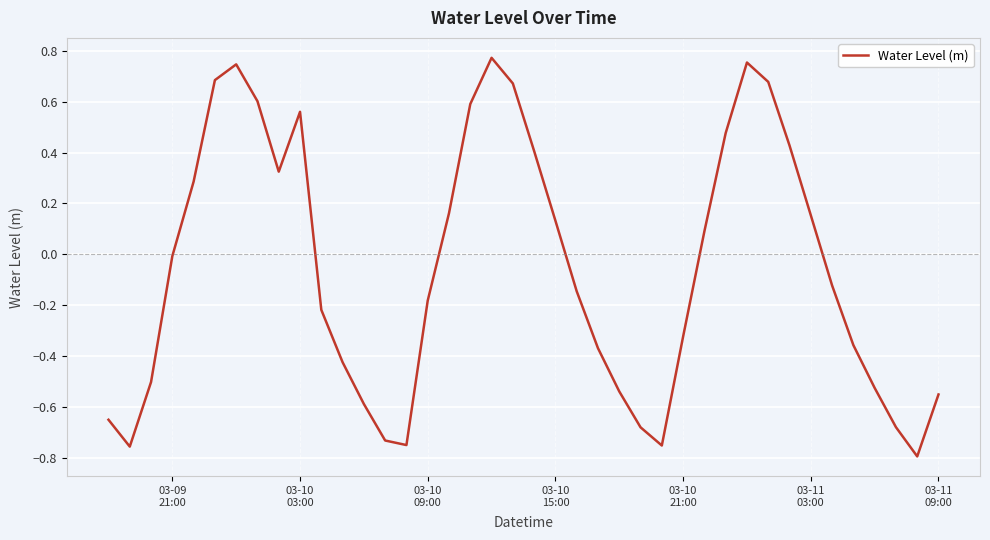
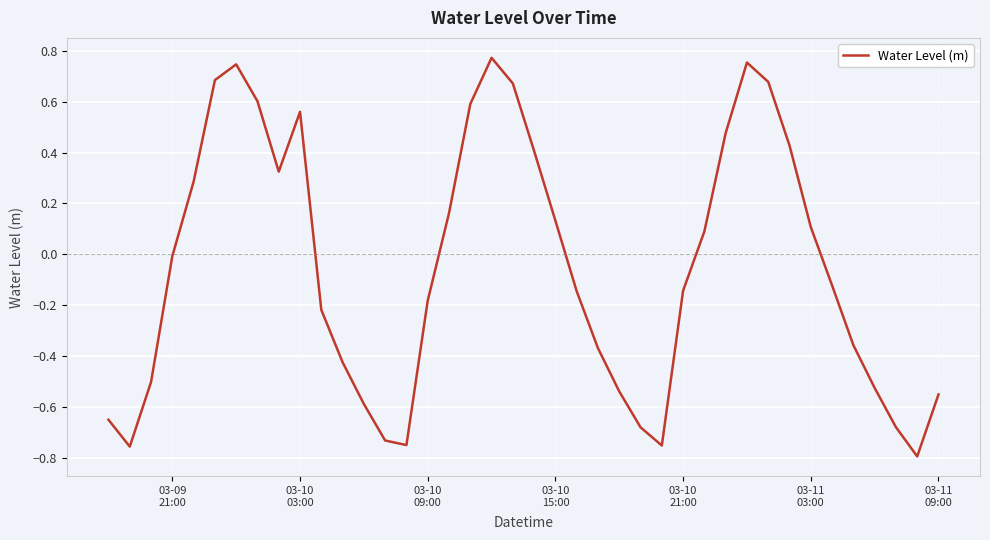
  {
    "03-09 21:00": -0.01,
    "03-10 03:00": 0.56,
    "03-10 09:00": -0.18,
    "03-10 15:00": 0.13,
-   "03-10 21:00": -0.32,
-   "03-11 03:00": 0.15,
+   "03-10 21:00": -0.14,
+   "03-11 03:00": 0.11,
    "03-11 09:00": -0.55
  }
